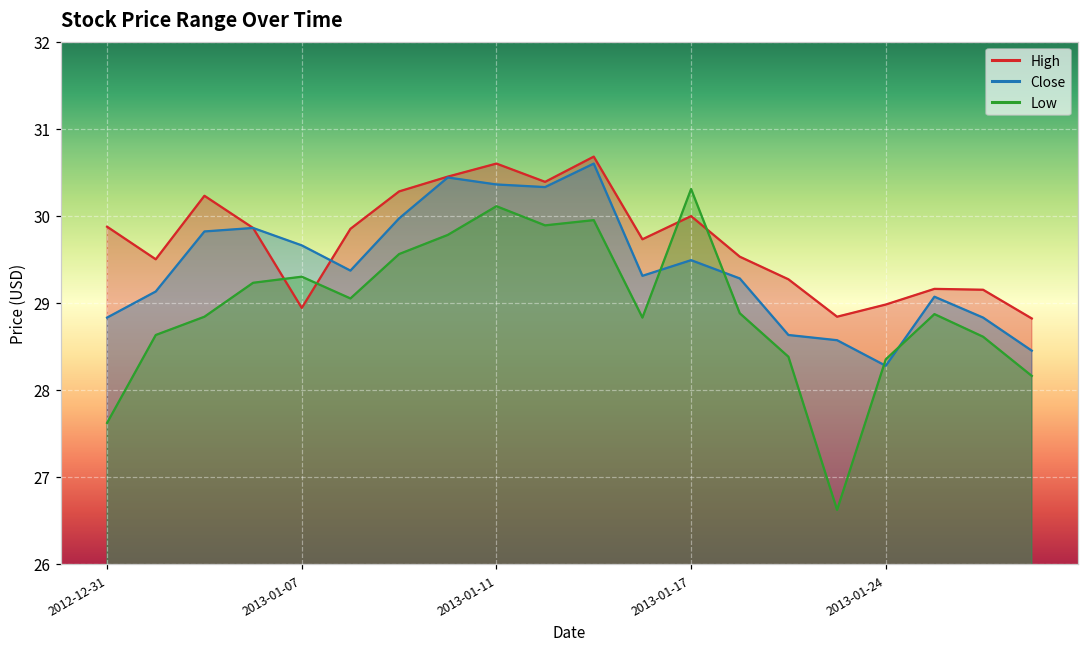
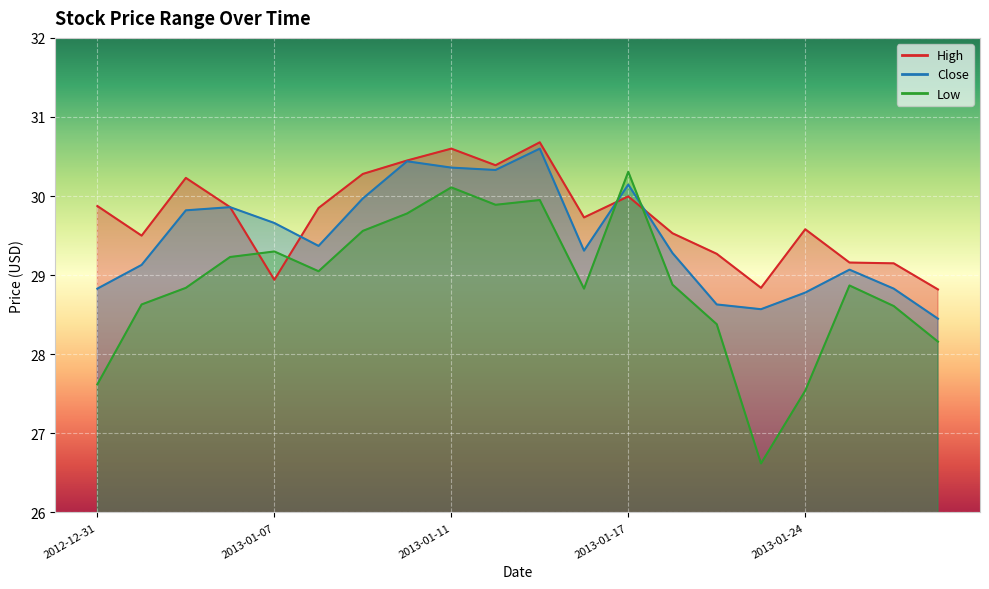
  {
    "High": {
      "2012-12-31": 29.9,
      "2013-01-07": 28.9,
      "2013-01-11": 30.6,
      "2013-01-17": 30.0,
-     "2013-01-24": 29.0
+     "2013-01-24": 29.6
    },
    "Close": {
      "2012-12-31": 28.8,
      "2013-01-07": 29.7,
      "2013-01-11": 30.4,
-     "2013-01-17": 29.5,
-     "2013-01-24": 28.3
+     "2013-01-17": 30.1,
+     "2013-01-24": 28.8
    },
    "Low": {
      "2012-12-31": 27.6,
      "2013-01-07": 29.3,
      "2013-01-11": 30.1,
      "2013-01-17": 30.3,
-     "2013-01-24": 28.4
+     "2013-01-24": 27.5
    }
  }
